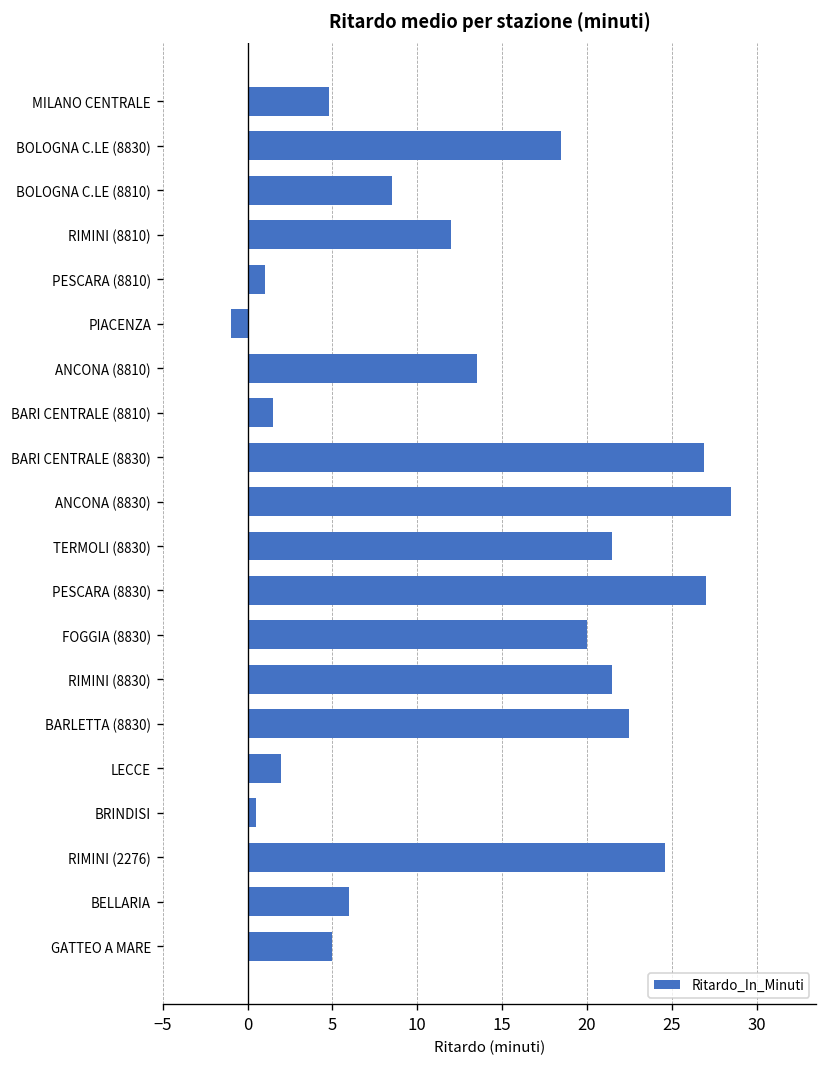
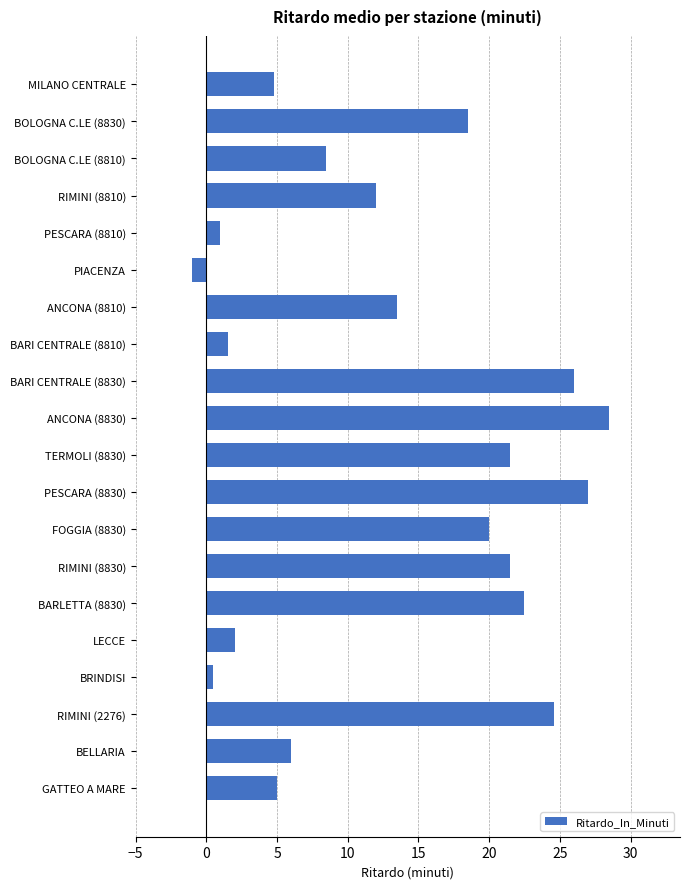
  {
    "MILANO CENTRALE": 4.8,
    "BOLOGNA C.LE (8830)": 18.5,
    "BOLOGNA C.LE (8810)": 8.5,
    "RIMINI (8810)": 12.0,
    "PESCARA (8810)": 1.0,
    "PIACENZA": -1.0,
    "ANCONA (8810)": 13.5,
    "BARI CENTRALE (8810)": 1.5,
-   "BARI CENTRALE (8830)": 26.9,
+   "BARI CENTRALE (8830)": 26.0,
    "ANCONA (8830)": 28.5,
    "TERMOLI (8830)": 21.5,
    "PESCARA (8830)": 27.0,
    "FOGGIA (8830)": 20.0,
    "RIMINI (8830)": 21.5,
    "BARLETTA (8830)": 22.5,
    "LECCE": 2.0,
    "BRINDISI": 0.5,
    "RIMINI (2276)": 24.6,
    "BELLARIA": 6.0,
    "GATTEO A MARE": 5.0
  }
